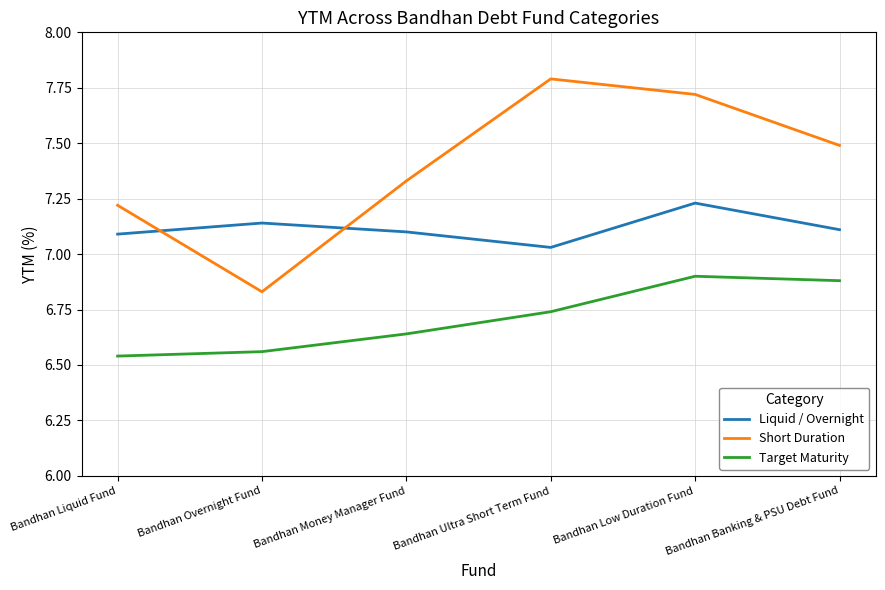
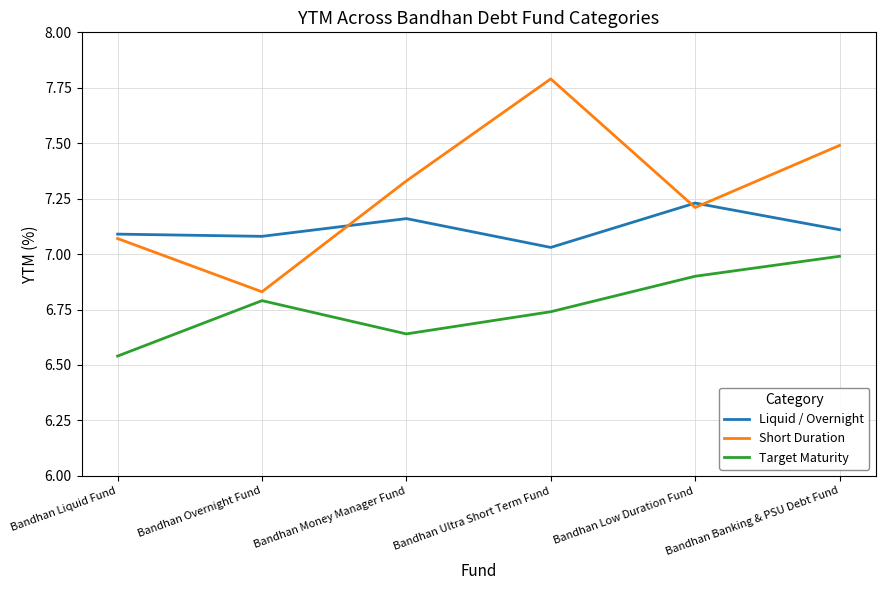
  {
    "Liquid / Overnight": {
      "Bandhan Liquid Fund": 7.09,
-     "Bandhan Overnight Fund": 7.14,
-     "Bandhan Money Manager Fund": 7.10,
+     "Bandhan Overnight Fund": 7.08,
+     "Bandhan Money Manager Fund": 7.16,
      "Bandhan Ultra Short Term Fund": 7.03,
      "Bandhan Low Duration Fund": 7.23,
      "Bandhan Banking & PSU Debt Fund": 7.11
    },
    "Short Duration": {
-     "Bandhan Liquid Fund": 7.22,
+     "Bandhan Liquid Fund": 7.07,
      "Bandhan Overnight Fund": 6.83,
      "Bandhan Money Manager Fund": 7.33,
      "Bandhan Ultra Short Term Fund": 7.79,
-     "Bandhan Low Duration Fund": 7.72,
+     "Bandhan Low Duration Fund": 7.21,
      "Bandhan Banking & PSU Debt Fund": 7.49
    },
    "Target Maturity": {
      "Bandhan Liquid Fund": 6.54,
-     "Bandhan Overnight Fund": 6.56,
+     "Bandhan Overnight Fund": 6.79,
      "Bandhan Money Manager Fund": 6.64,
      "Bandhan Ultra Short Term Fund": 6.74,
      "Bandhan Low Duration Fund": 6.90,
-     "Bandhan Banking & PSU Debt Fund": 6.88
+     "Bandhan Banking & PSU Debt Fund": 6.99
    }
  }
